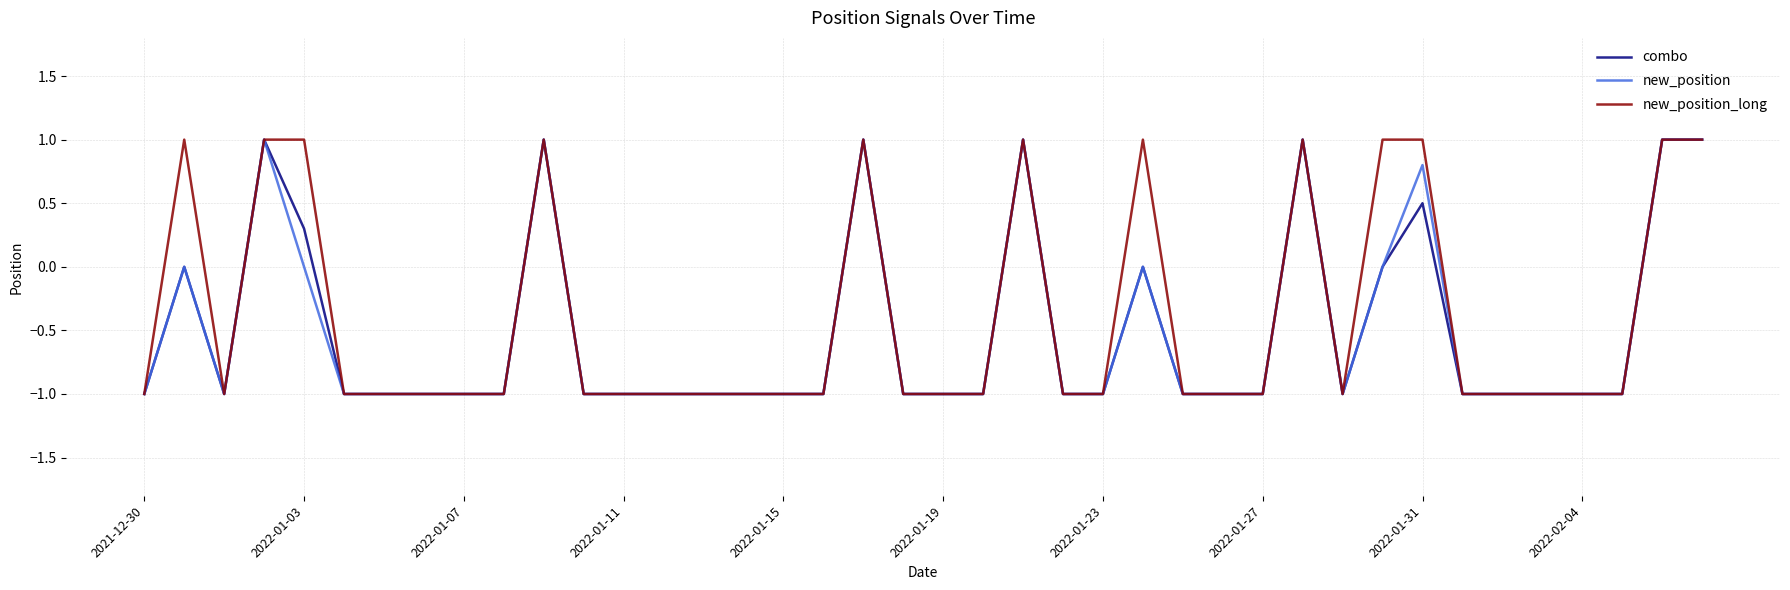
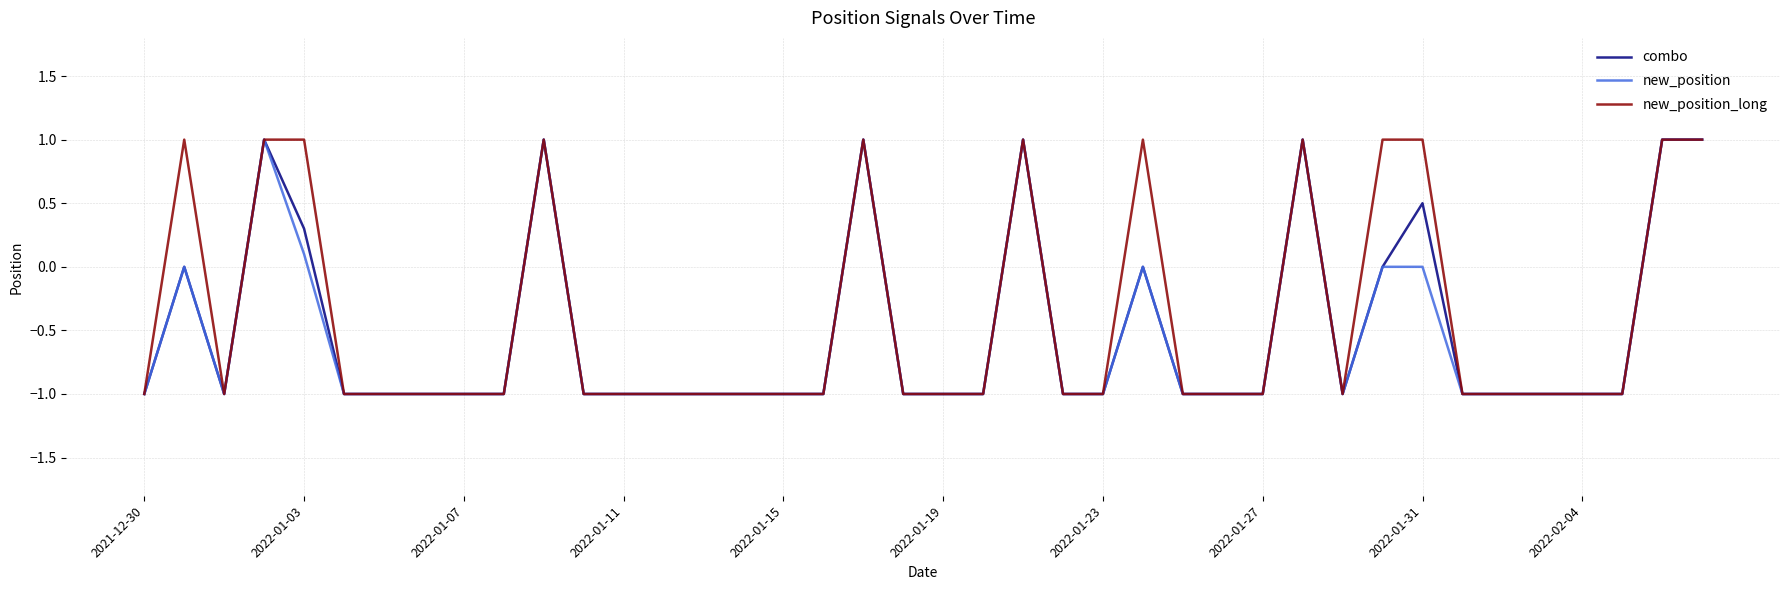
  {
    "combo": {
      "2022-01-03": 0.3,
      "2022-01-31": 0.5
    },
    "new_position": {
-     "2022-01-03": 0.0,
-     "2022-01-31": 0.8
+     "2022-01-03": 0.1,
+     "2022-01-31": 0.0
    },
    "new_position_long": {
      "2022-01-03": 1.0,
      "2022-01-31": 1.0
    }
  }
